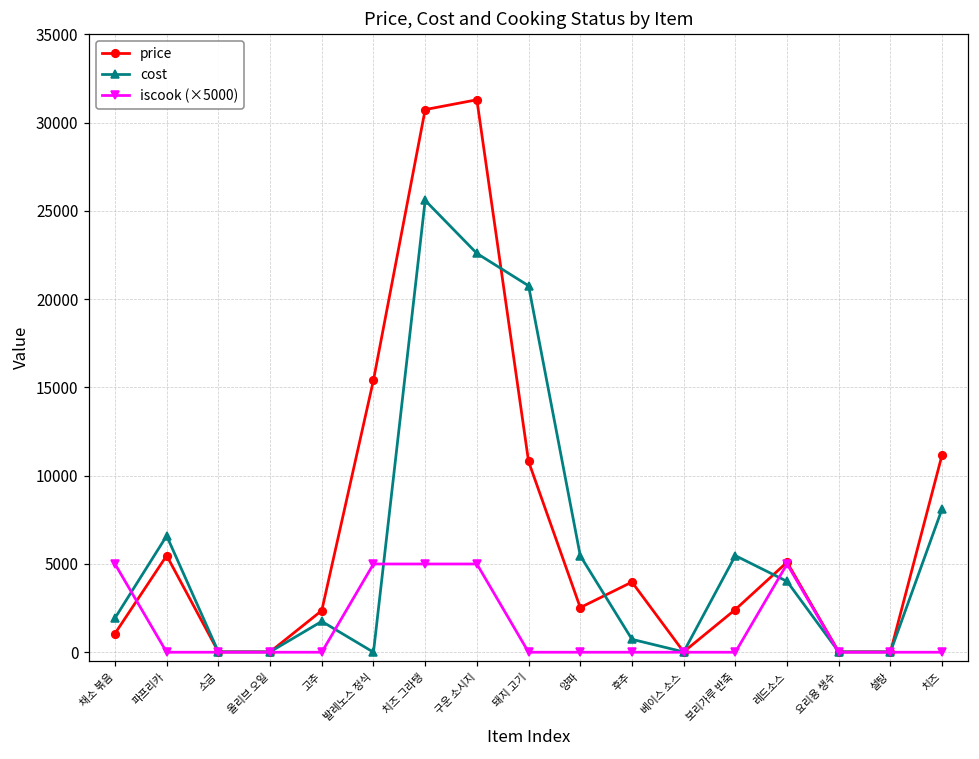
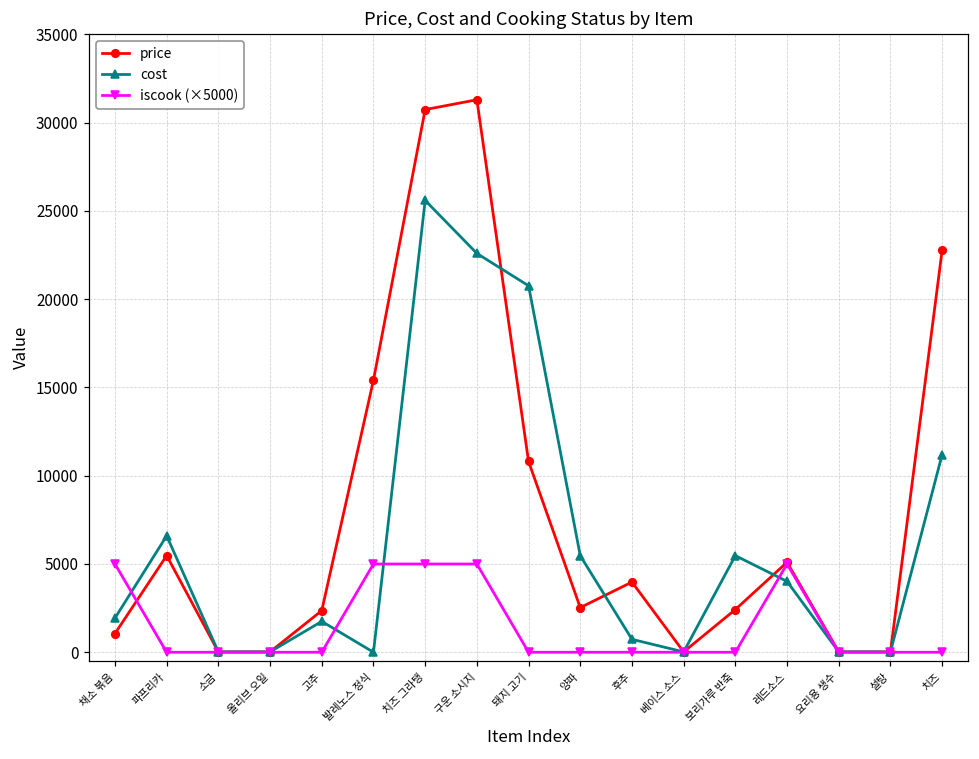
  {
    "price": {
      "채소 볶음": 1100,
      "파프리카": 5500,
      "고추": 2400,
      "발레노스 정식": 15400,
      "치즈 그라탱": 30700,
      "구운 소시지": 31300,
      "돼지 고기": 10800,
      "양파": 2500,
      "후추": 4000,
      "보리가루 반죽": 2400,
-     "치즈": 11200
+     "치즈": 22800
    },
    "cost": {
      "채소 볶음": 1900,
      "파프리카": 6600,
      "고추": 1700,
      "발레노스 정식": 0,
      "치즈 그라탱": 25600,
      "구운 소시지": 22600,
      "돼지 고기": 20800,
      "양파": 5500,
      "후추": 700,
      "보리가루 반죽": 5500,
      "레드소스": 4000,
-     "치즈": 8100
+     "치즈": 11200
    },
    "iscook (×5000)": {
      "채소 볶음": 5000,
      "파프리카": 0,
      "고추": 0,
      "발레노스 정식": 5000,
      "치즈 그라탱": 5000,
      "구운 소시지": 5000,
      "돼지 고기": 0,
      "양파": 0,
      "후추": 0,
      "보리가루 반죽": 0,
      "치즈": 0
    }
  }
